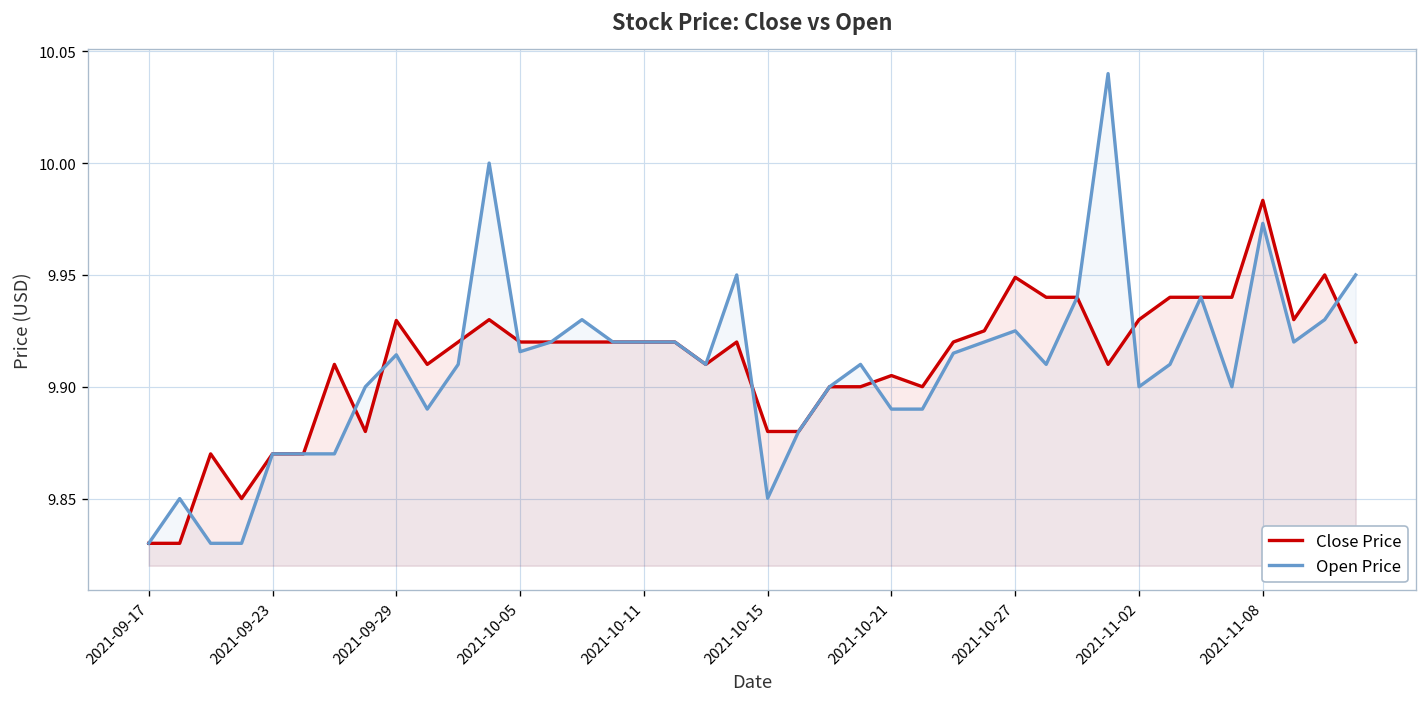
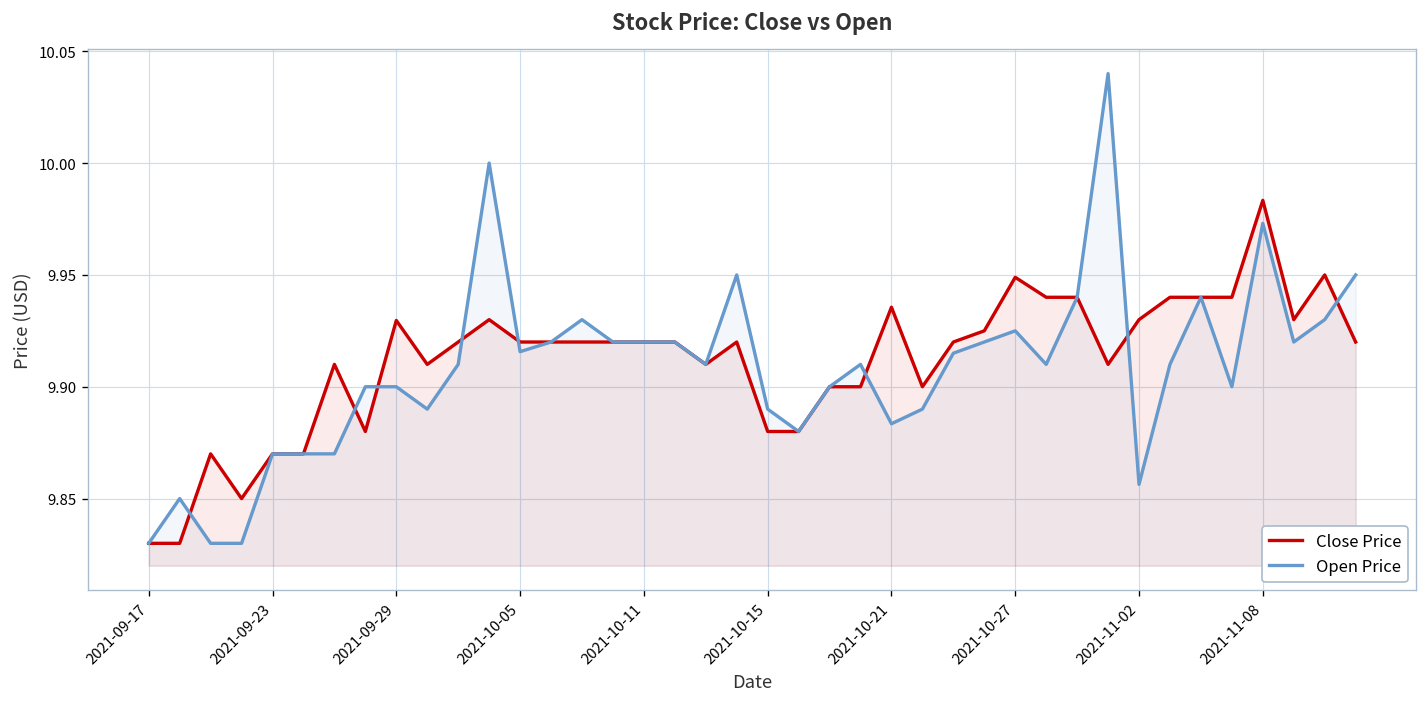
  {
    "Close Price": {
      "2021-09-29": 9.930,
      "2021-10-05": 9.920,
      "2021-10-15": 9.880,
-     "2021-10-21": 9.905,
+     "2021-10-21": 9.936,
      "2021-10-27": 9.949,
      "2021-11-02": 9.930,
      "2021-11-08": 9.983
    },
    "Open Price": {
-     "2021-09-29": 9.914,
+     "2021-09-29": 9.900,
      "2021-10-05": 9.916,
-     "2021-10-15": 9.850,
-     "2021-10-21": 9.890,
+     "2021-10-15": 9.890,
+     "2021-10-21": 9.883,
      "2021-10-27": 9.925,
-     "2021-11-02": 9.900,
+     "2021-11-02": 9.856,
      "2021-11-08": 9.973
    }
  }
